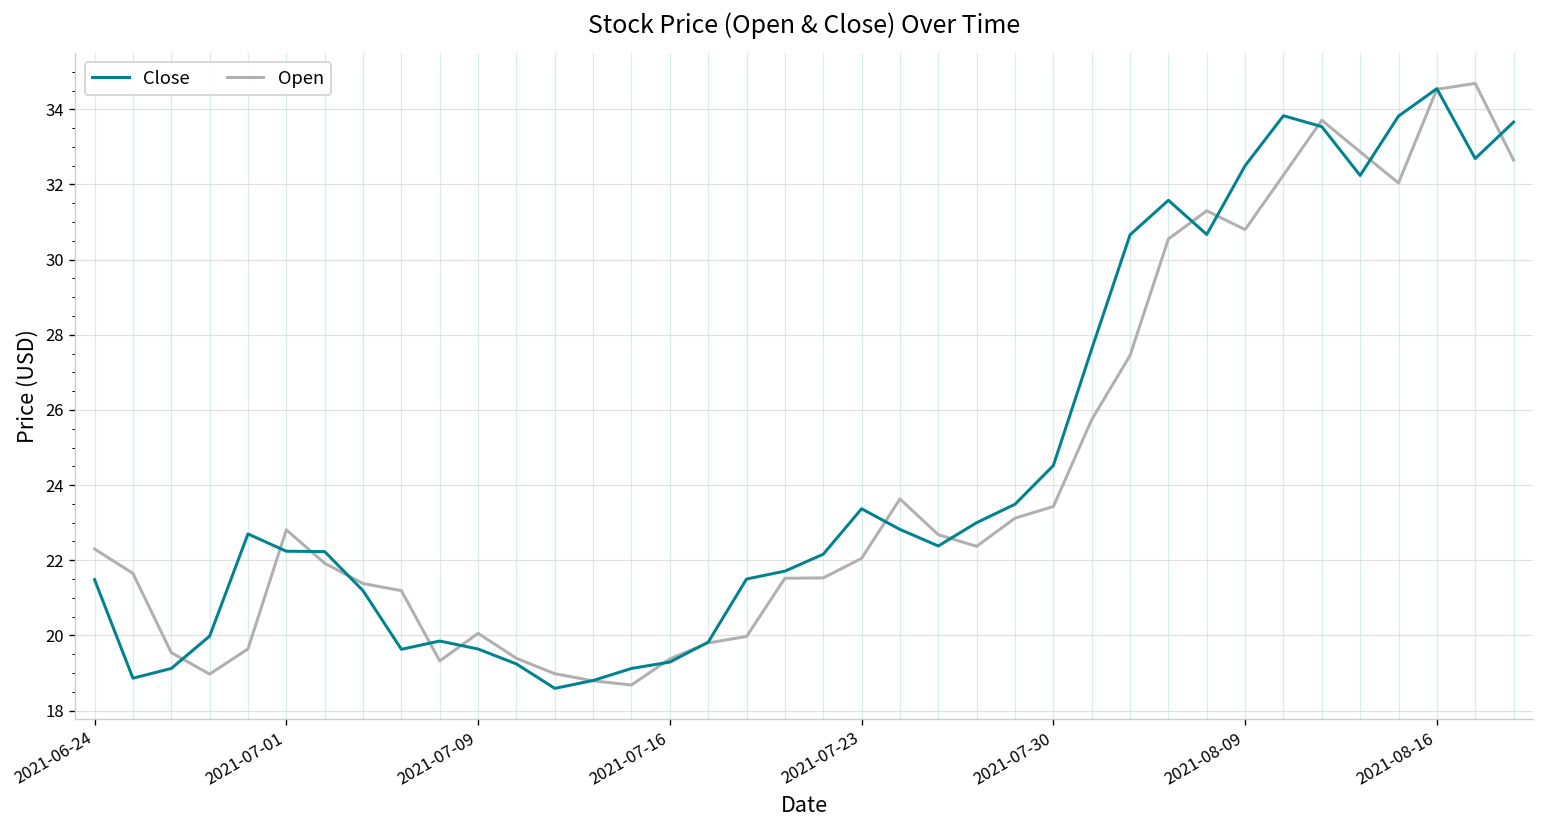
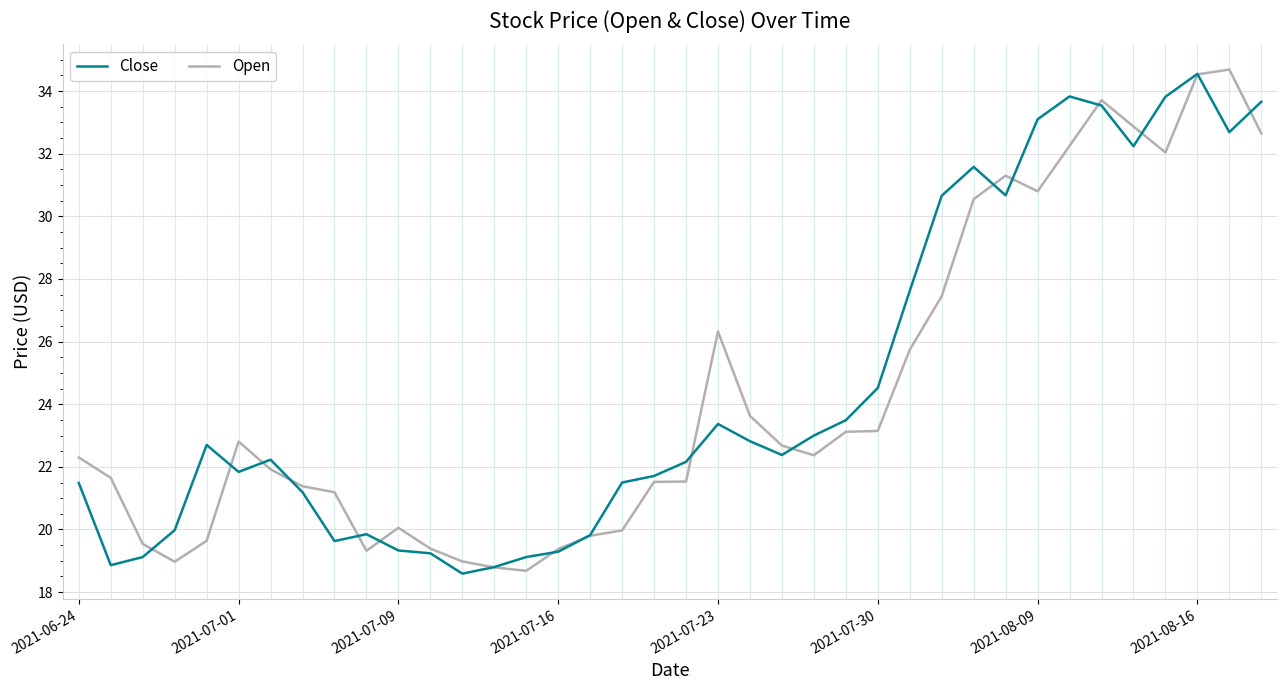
  {
    "Close": {
      "2021-06-24": 21.5,
-     "2021-07-01": 22.2,
-     "2021-07-09": 19.6,
+     "2021-07-01": 21.8,
+     "2021-07-09": 19.3,
      "2021-07-16": 19.3,
      "2021-07-23": 23.4,
      "2021-07-30": 24.5,
-     "2021-08-09": 32.5
+     "2021-08-09": 33.1
    },
    "Open": {
      "2021-06-24": 22.3,
      "2021-07-01": 22.8,
      "2021-07-09": 20.1,
      "2021-07-16": 19.4,
-     "2021-07-23": 22.0,
-     "2021-07-30": 23.4,
+     "2021-07-23": 26.3,
+     "2021-07-30": 23.1,
      "2021-08-09": 30.8
    }
  }
